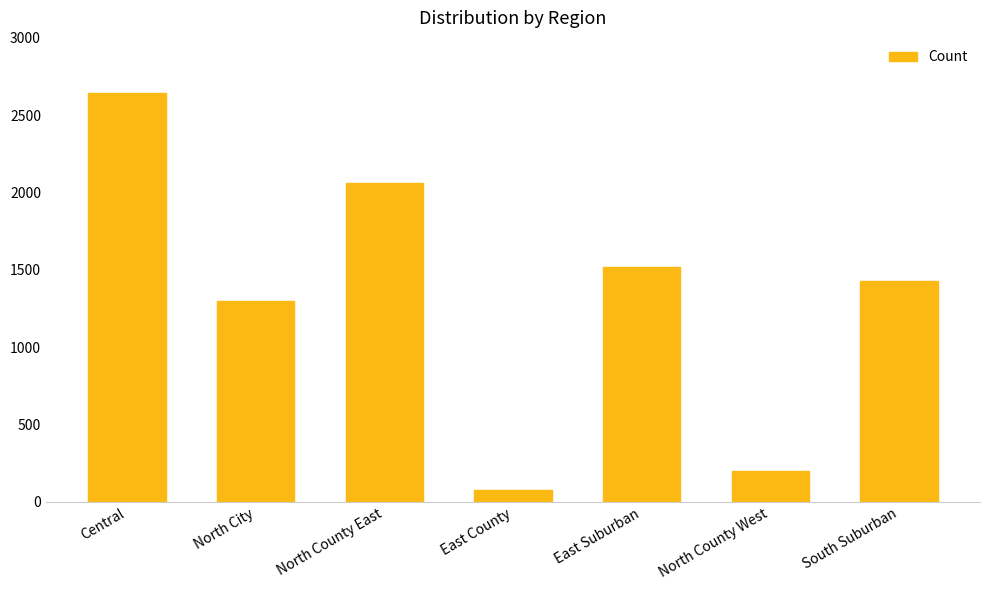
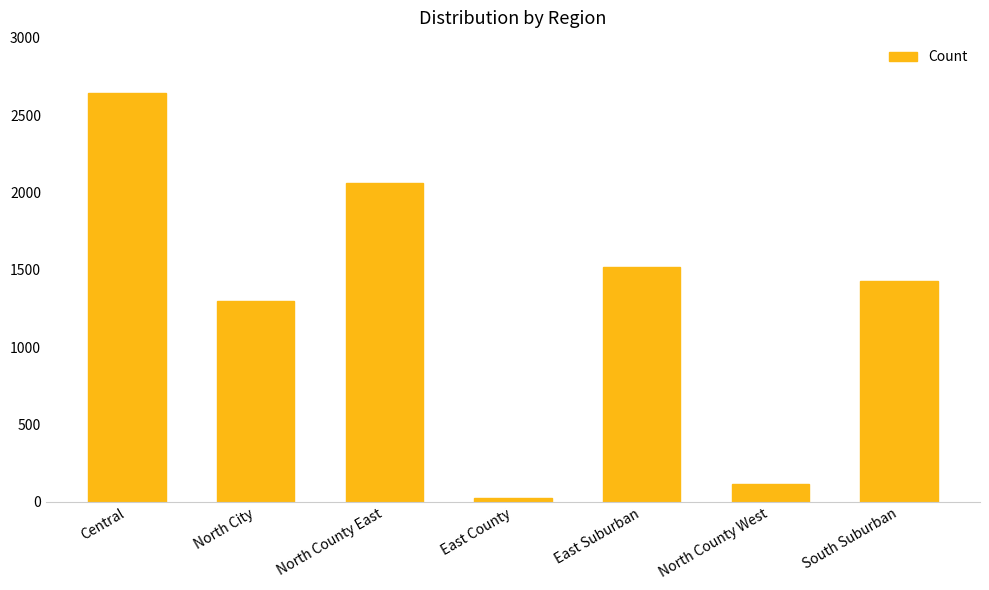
  {
    "Central": 2640,
    "North City": 1300,
    "North County East": 2060,
-   "East County": 80,
+   "East County": 30,
    "East Suburban": 1520,
-   "North County West": 200,
+   "North County West": 120,
    "South Suburban": 1430
  }
